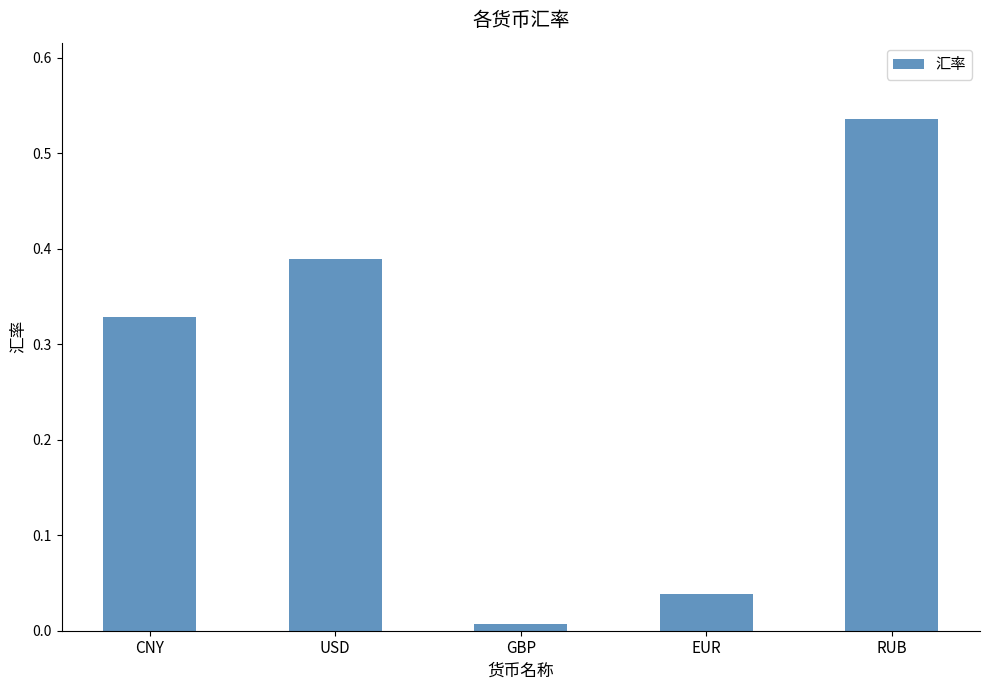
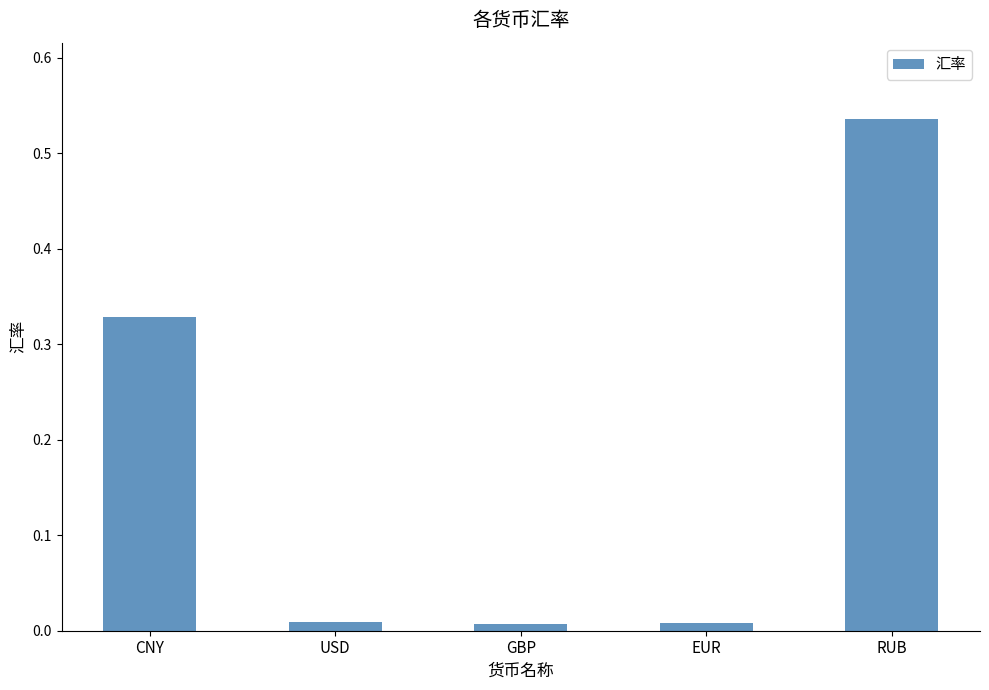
  {
    "CNY": 0.33,
-   "USD": 0.39,
+   "USD": 0.01,
    "GBP": 0.01,
-   "EUR": 0.04,
+   "EUR": 0.01,
    "RUB": 0.54
  }
